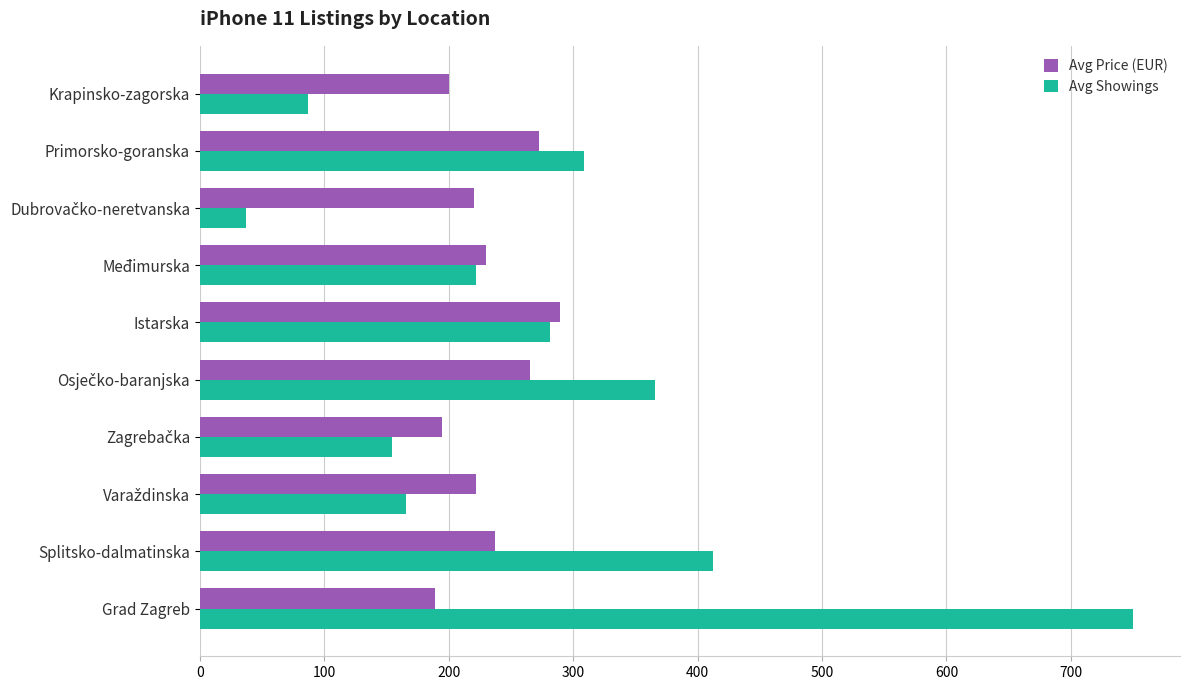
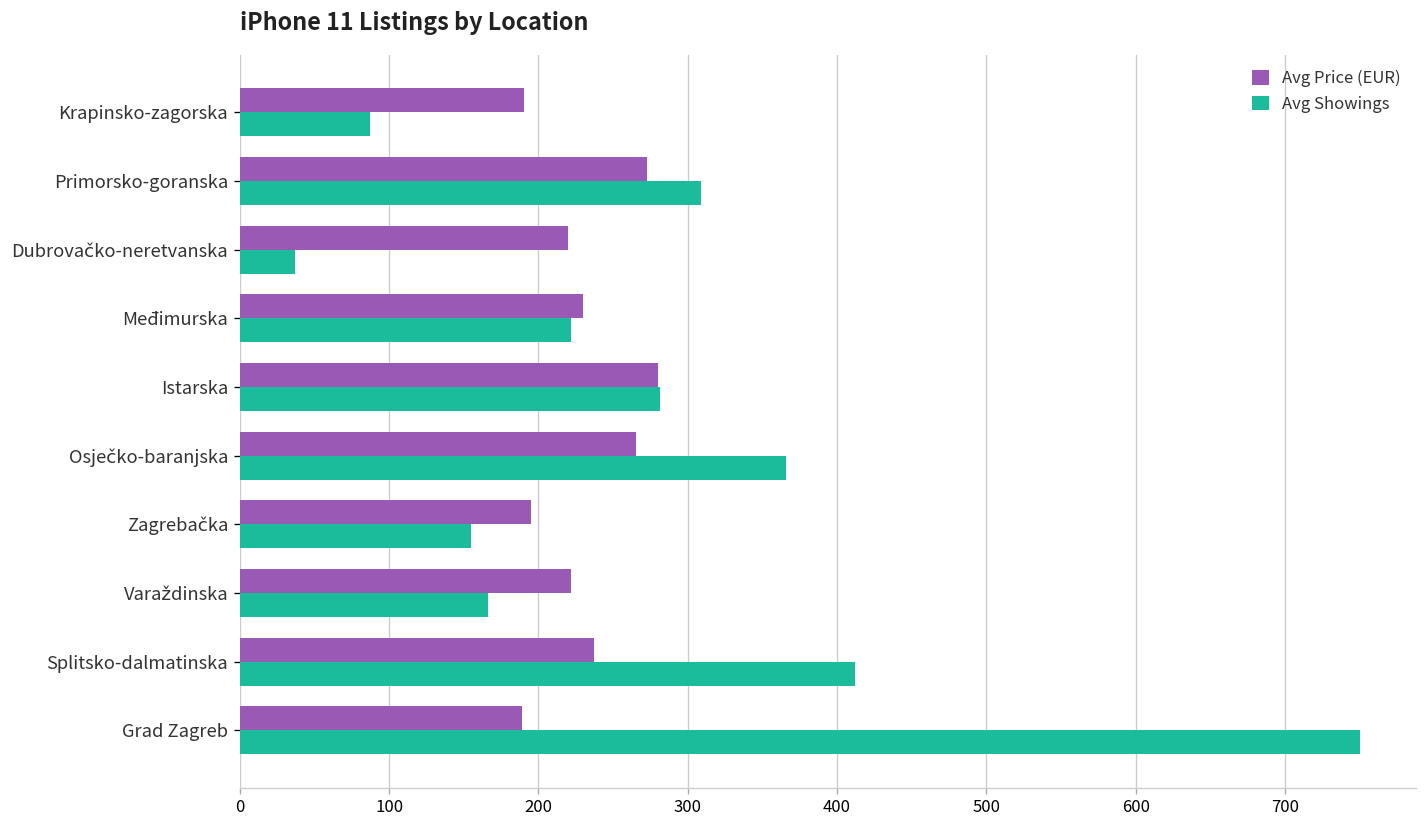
  {
    "Avg Price (EUR)": {
-     "Krapinsko-zagorska": 200,
+     "Krapinsko-zagorska": 190,
      "Primorsko-goranska": 273,
      "Dubrovačko-neretvanska": 220,
      "Međimurska": 230,
-     "Istarska": 289,
+     "Istarska": 280,
      "Osječko-baranjska": 265,
      "Zagrebačka": 195,
      "Varaždinska": 222,
      "Splitsko-dalmatinska": 238,
      "Grad Zagreb": 189
    },
    "Avg Showings": {
      "Krapinsko-zagorska": 87,
      "Primorsko-goranska": 309,
      "Dubrovačko-neretvanska": 37,
      "Međimurska": 222,
      "Istarska": 282,
      "Osječko-baranjska": 366,
      "Zagrebačka": 155,
      "Varaždinska": 166,
      "Splitsko-dalmatinska": 412,
      "Grad Zagreb": 750
    }
  }
